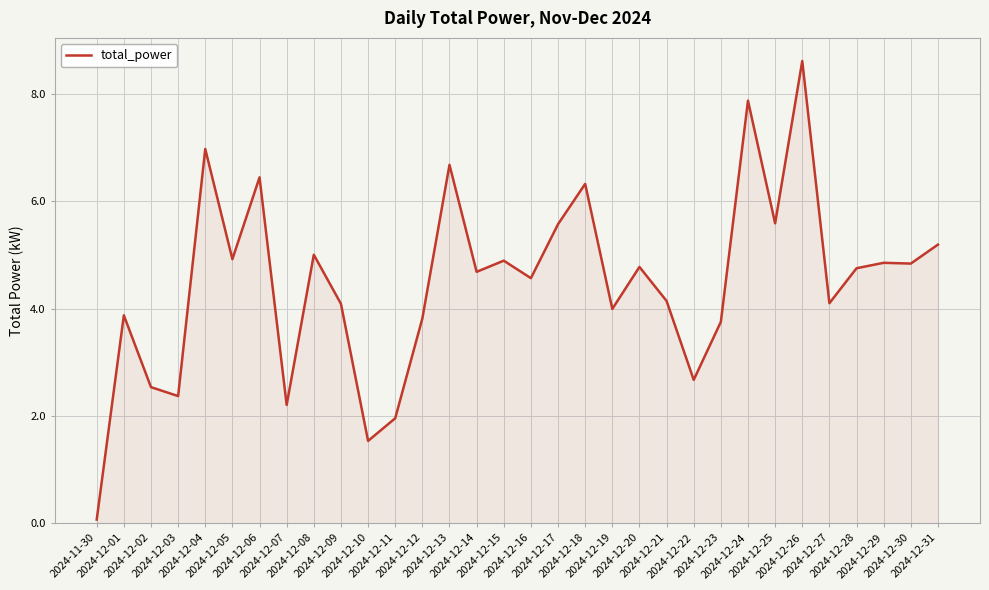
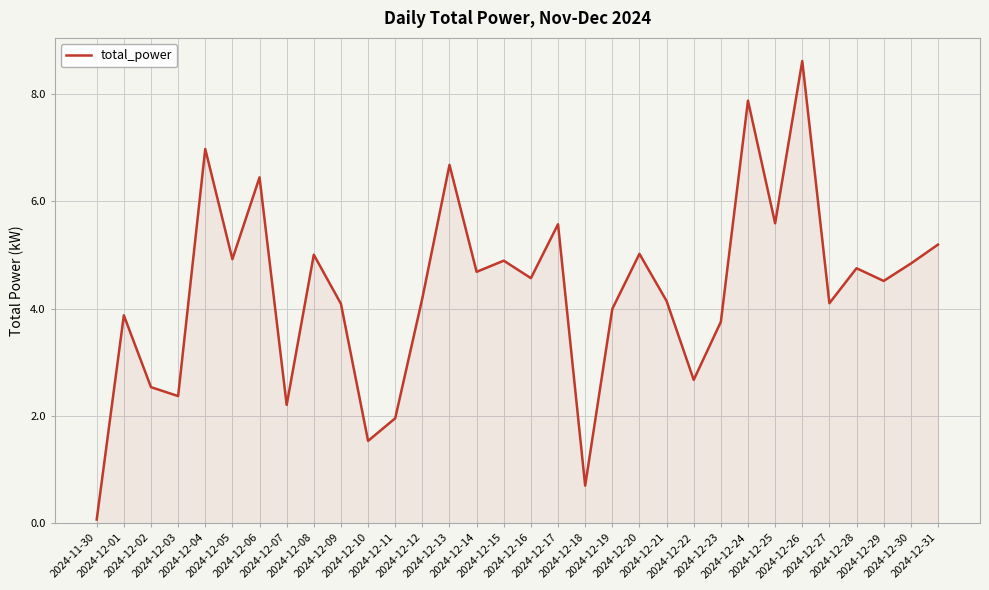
  {
    "2024-11-30": 0.1,
    "2024-12-01": 3.9,
    "2024-12-02": 2.5,
    "2024-12-03": 2.4,
    "2024-12-04": 7.0,
    "2024-12-05": 4.9,
    "2024-12-06": 6.4,
    "2024-12-07": 2.2,
    "2024-12-08": 5.0,
    "2024-12-09": 4.1,
    "2024-12-10": 1.5,
    "2024-12-11": 2.0,
-   "2024-12-12": 3.8,
+   "2024-12-12": 4.2,
    "2024-12-13": 6.7,
    "2024-12-14": 4.7,
    "2024-12-15": 4.9,
    "2024-12-16": 4.6,
    "2024-12-17": 5.6,
-   "2024-12-18": 6.3,
+   "2024-12-18": 0.7,
    "2024-12-19": 4.0,
-   "2024-12-20": 4.8,
+   "2024-12-20": 5.0,
    "2024-12-21": 4.1,
    "2024-12-22": 2.7,
    "2024-12-23": 3.8,
    "2024-12-24": 7.9,
    "2024-12-25": 5.6,
    "2024-12-26": 8.6,
    "2024-12-27": 4.1,
    "2024-12-28": 4.8,
-   "2024-12-29": 4.9,
+   "2024-12-29": 4.5,
    "2024-12-30": 4.8,
    "2024-12-31": 5.2
  }
